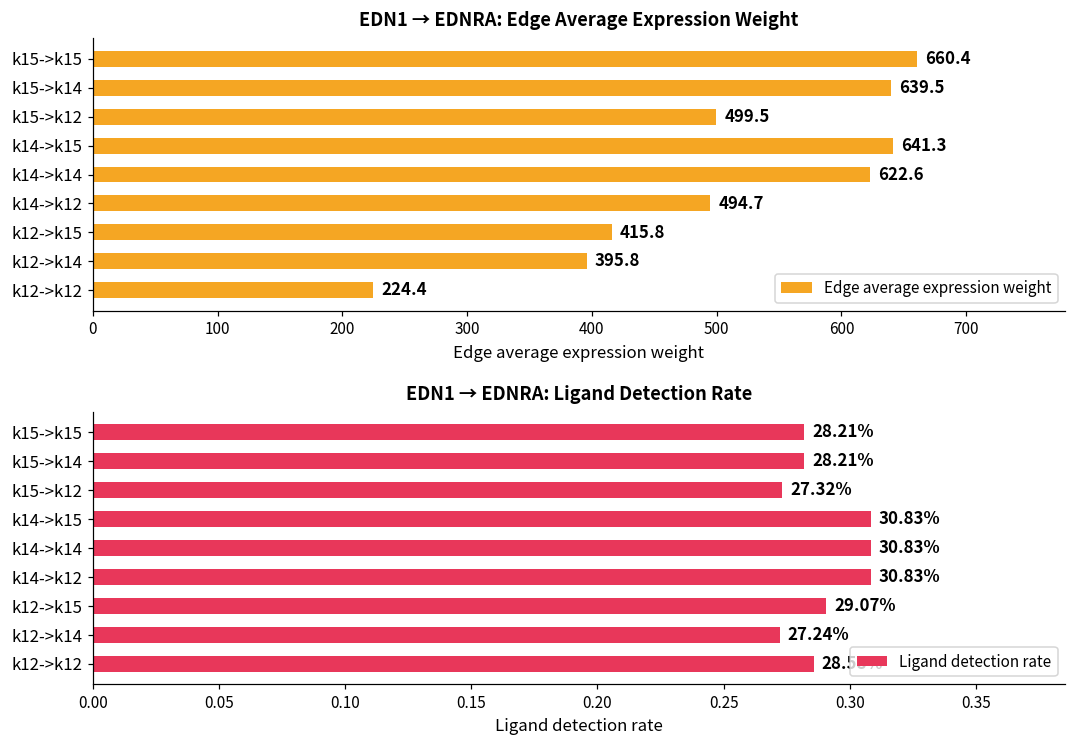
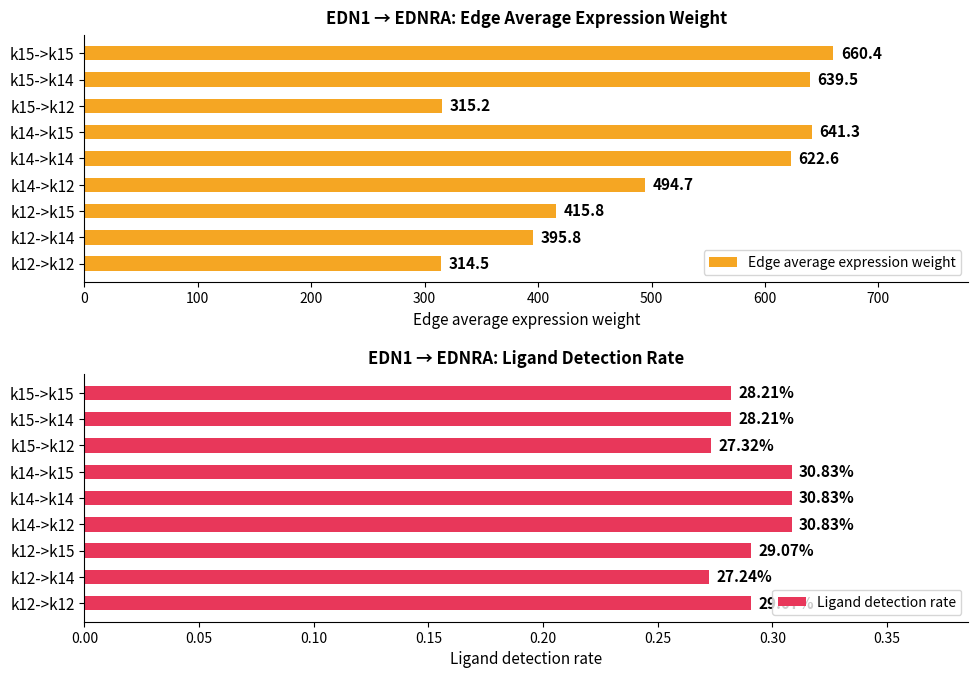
  {
    "EDN1 → EDNRA: Edge Average Expression Weight": {
      "k15->k15": 660.4,
      "k15->k14": 639.5,
-     "k15->k12": 499.5,
+     "k15->k12": 315.2,
      "k14->k15": 641.3,
      "k14->k14": 622.6,
      "k14->k12": 494.7,
      "k12->k15": 415.8,
      "k12->k14": 395.8,
-     "k12->k12": 224.4
+     "k12->k12": 314.5
    },
    "EDN1 → EDNRA: Ligand Detection Rate": {
-     "k12->k12": 0.286
+     "k12->k12": 0.291
    }
  }
